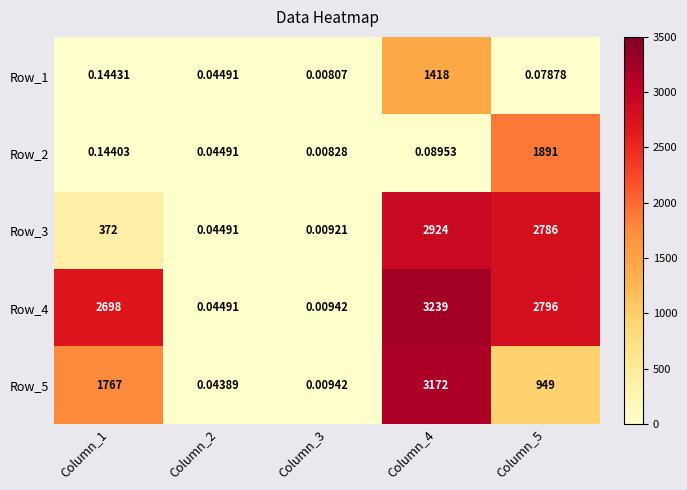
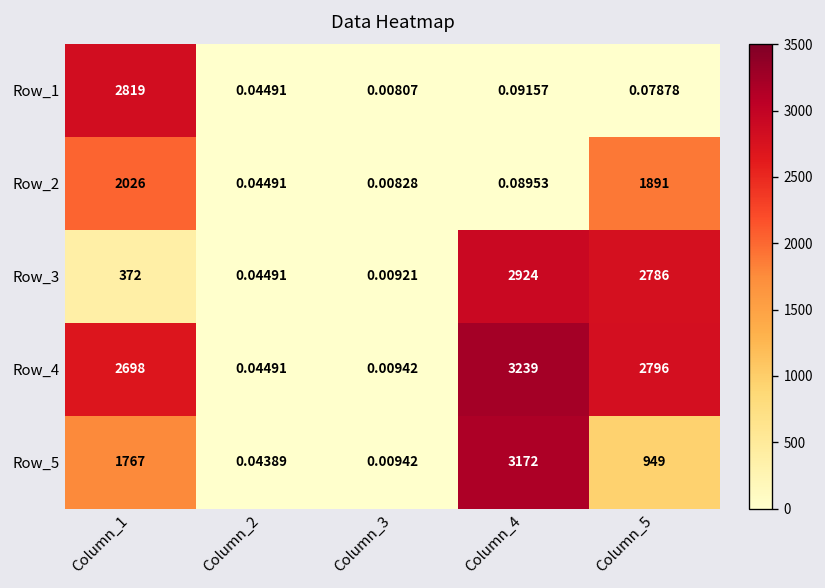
  {
    "Row_1": {
-     "Column_1": 0.14431,
+     "Column_1": 2819,
      "Column_2": 0.04491,
      "Column_3": 0.00807,
-     "Column_4": 1418,
+     "Column_4": 0.09157,
      "Column_5": 0.07878
    },
    "Row_2": {
-     "Column_1": 0.14403,
+     "Column_1": 2026,
      "Column_2": 0.04491,
      "Column_3": 0.00828,
      "Column_4": 0.08953,
      "Column_5": 1891
    },
    "Row_3": {
      "Column_1": 372,
      "Column_2": 0.04491,
      "Column_3": 0.00921,
      "Column_4": 2924,
      "Column_5": 2786
    },
    "Row_4": {
      "Column_1": 2698,
      "Column_2": 0.04491,
      "Column_3": 0.00942,
      "Column_4": 3239,
      "Column_5": 2796
    },
    "Row_5": {
      "Column_1": 1767,
      "Column_2": 0.04389,
      "Column_3": 0.00942,
      "Column_4": 3172,
      "Column_5": 949
    }
  }
